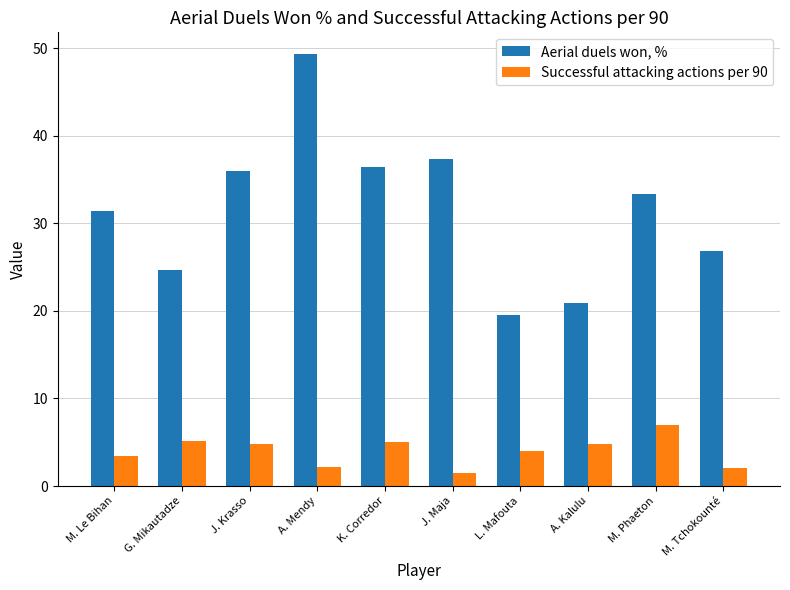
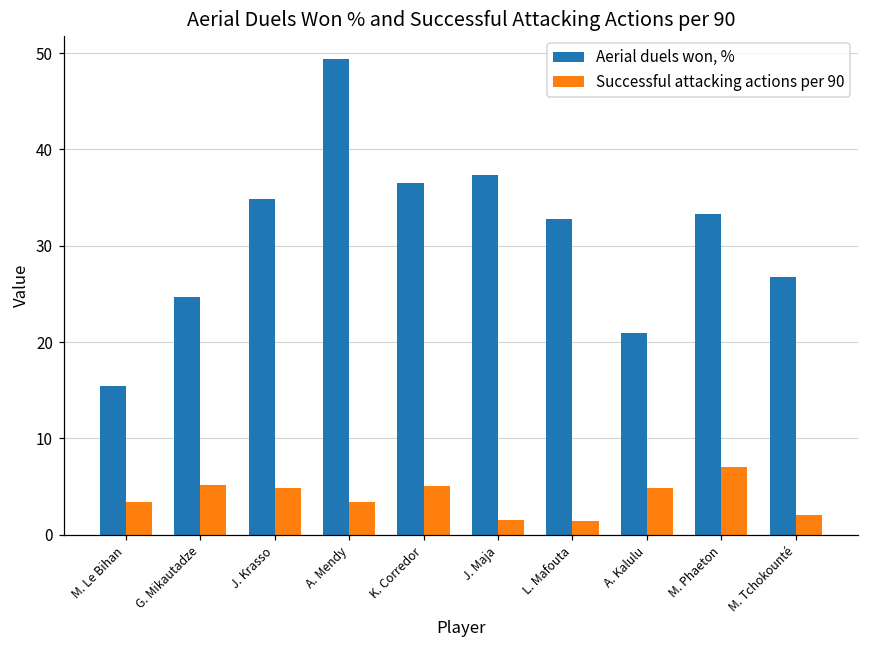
  {
    "Aerial duels won, %": {
-     "M. Le Bihan": 31,
+     "M. Le Bihan": 15,
      "G. Mikautadze": 25,
-     "J. Krasso": 36,
+     "J. Krasso": 35,
      "A. Mendy": 49,
      "K. Corredor": 36,
      "J. Maja": 37,
-     "L. Mafouta": 20,
+     "L. Mafouta": 33,
      "A. Kalulu": 21,
      "M. Phaeton": 33,
      "M. Tchokounté": 27
    },
    "Successful attacking actions per 90": {
      "M. Le Bihan": 3,
      "G. Mikautadze": 5,
      "J. Krasso": 5,
-     "A. Mendy": 2,
+     "A. Mendy": 3,
      "K. Corredor": 5,
      "J. Maja": 2,
-     "L. Mafouta": 4,
+     "L. Mafouta": 1,
      "A. Kalulu": 5,
      "M. Phaeton": 7,
      "M. Tchokounté": 2
    }
  }
